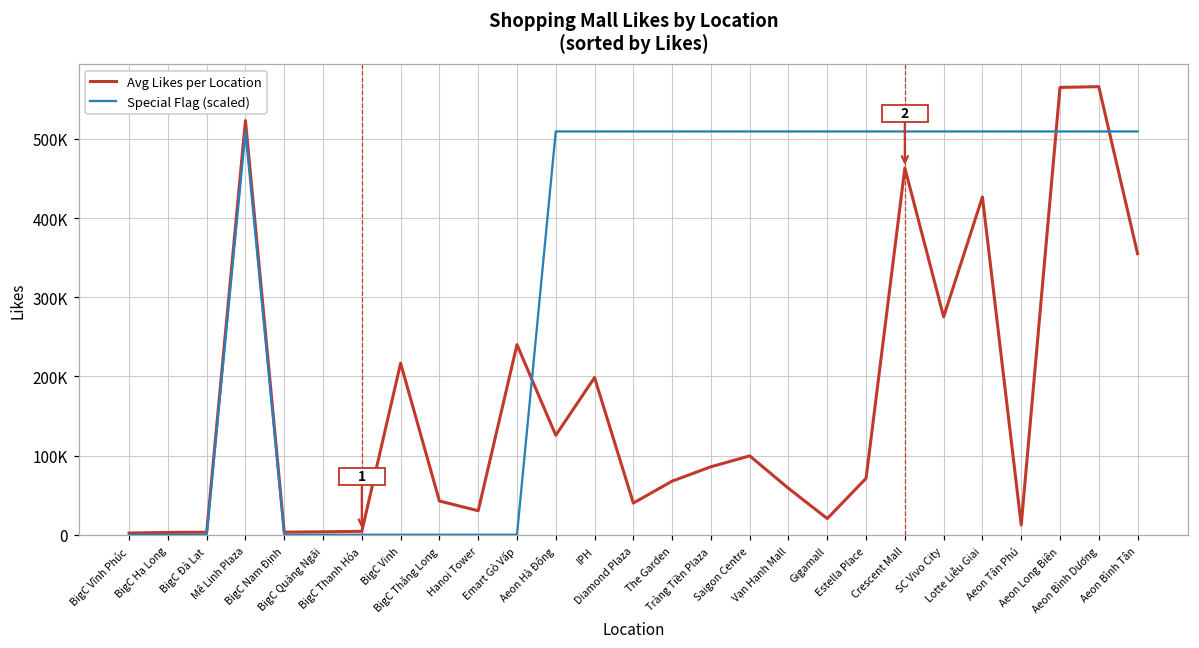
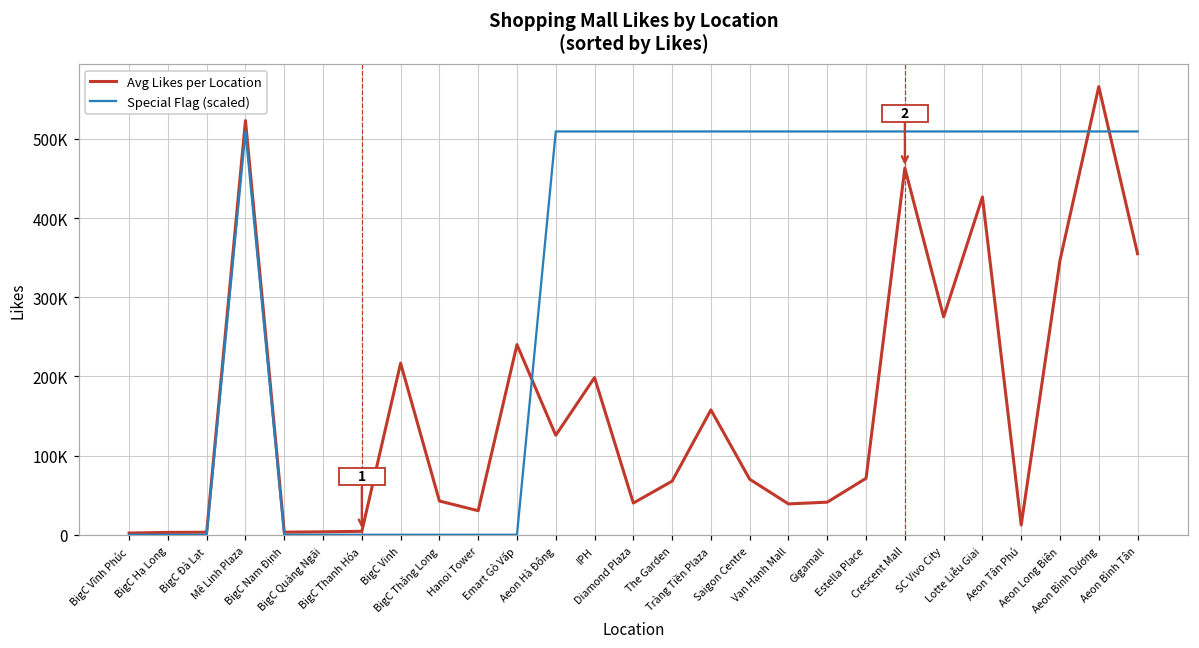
  {
    "Avg Likes per Location": {
      "Mê Linh Plaza": 520000,
      "BigC Quảng Ngãi": 0,
      "BigC Thanh Hóa": 0,
      "BigC Vinh": 220000,
      "BigC Thăng Long": 40000,
      "Hanoi Tower": 30000,
      "Emart Gò Vấp": 240000,
      "Aeon Hà Đông": 130000,
      "IPH": 200000,
      "Diamond Plaza": 40000,
      "The Garden": 70000,
-     "Tràng Tiền Plaza": 90000,
-     "Saigon Centre": 100000,
-     "Vạn Hạnh Mall": 60000,
-     "Gigamall": 20000,
+     "Tràng Tiền Plaza": 160000,
+     "Saigon Centre": 70000,
+     "Vạn Hạnh Mall": 40000,
+     "Gigamall": 40000,
      "Estella Place": 70000,
      "Crescent Mall": 460000,
      "SC Vivo City": 280000,
      "Lotte Liễu Giai": 430000,
      "Aeon Tân Phú": 10000,
-     "Aeon Long Biên": 570000,
+     "Aeon Long Biên": 350000,
      "Aeon Bình Dương": 570000,
      "Aeon Bình Tân": 360000
    },
    "Special Flag (scaled)": {
      "Mê Linh Plaza": 510000,
      "BigC Quảng Ngãi": 0,
      "BigC Thanh Hóa": 0,
      "BigC Vinh": 0,
      "BigC Thăng Long": 0,
      "Hanoi Tower": 0,
      "Emart Gò Vấp": 0,
      "Aeon Hà Đông": 510000,
      "IPH": 510000,
      "Diamond Plaza": 510000,
      "The Garden": 510000,
      "Tràng Tiền Plaza": 510000,
      "Saigon Centre": 510000,
      "Vạn Hạnh Mall": 510000,
      "Gigamall": 510000,
      "Estella Place": 510000,
      "SC Vivo City": 510000,
      "Lotte Liễu Giai": 510000,
      "Aeon Tân Phú": 510000,
      "Aeon Long Biên": 510000,
      "Aeon Bình Dương": 510000,
      "Aeon Bình Tân": 510000
    }
  }
